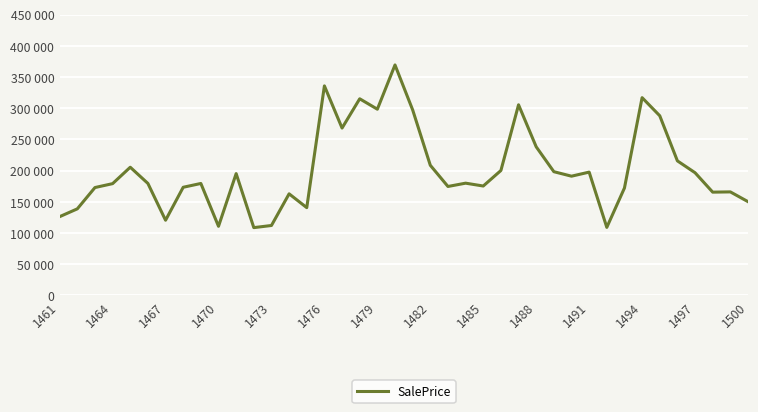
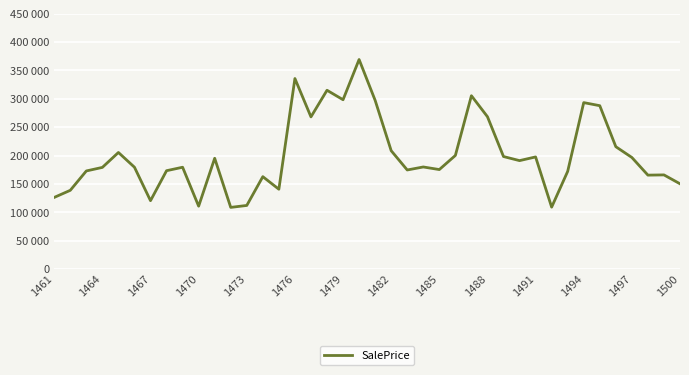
  {
    "1461": 130000,
    "1464": 180000,
    "1467": 120000,
    "1470": 110000,
    "1473": 110000,
    "1476": 340000,
    "1479": 300000,
    "1482": 210000,
    "1485": 180000,
-   "1488": 240000,
+   "1488": 270000,
    "1491": 200000,
-   "1494": 320000,
+   "1494": 290000,
    "1497": 200000,
    "1500": 150000
  }
